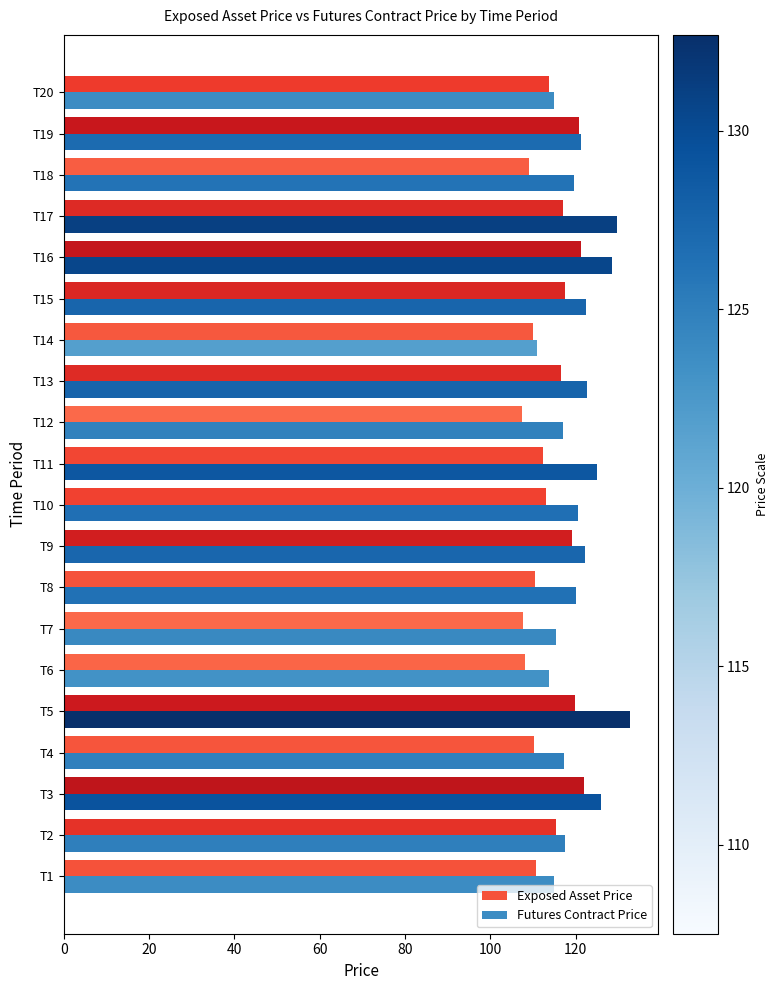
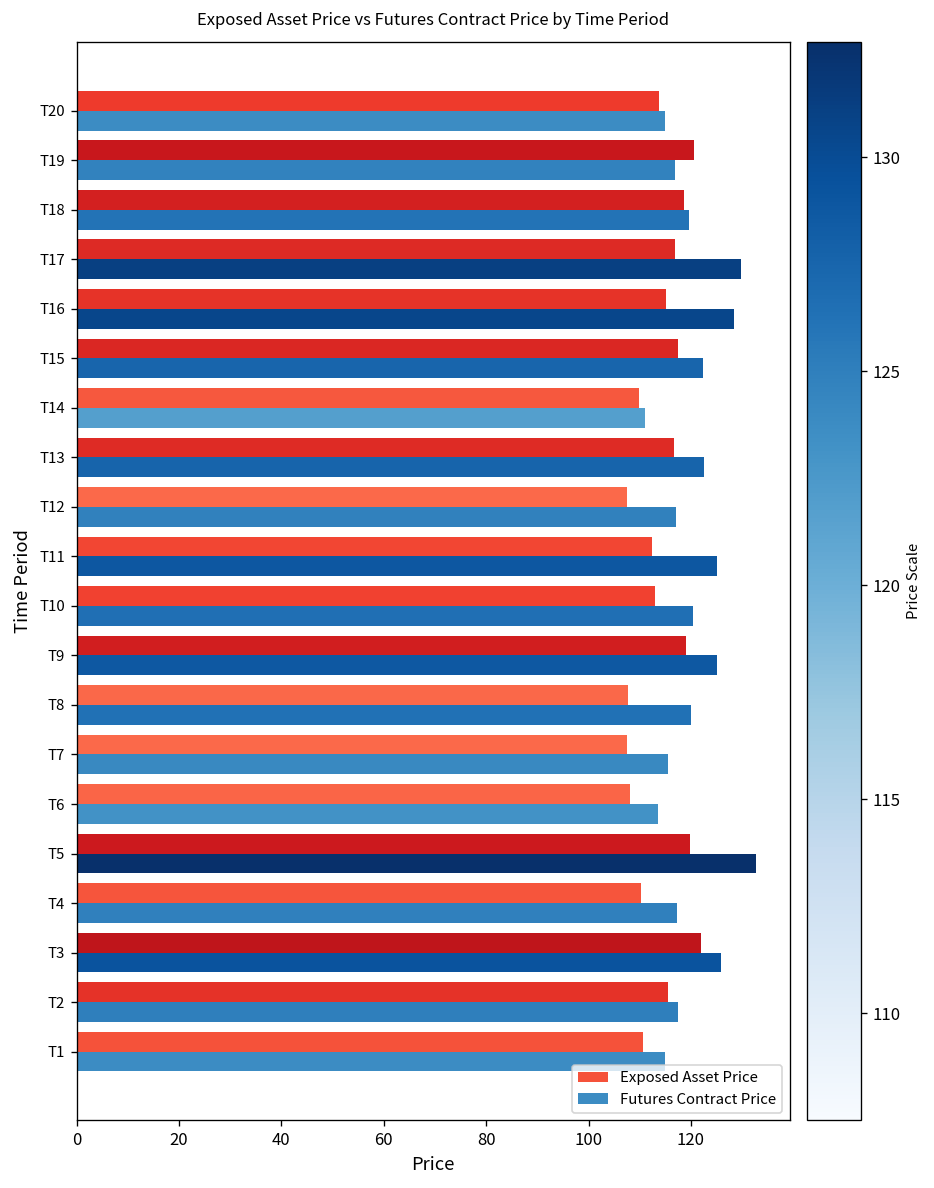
  {
    "Exposed Asset Price": {
      "T20": 114,
      "T19": 121,
-     "T18": 109,
+     "T18": 119,
      "T17": 117,
-     "T16": 121,
+     "T16": 115,
      "T15": 118,
      "T14": 110,
      "T13": 117,
      "T12": 108,
      "T11": 112,
      "T10": 113,
      "T9": 119,
-     "T8": 111,
+     "T8": 108,
      "T7": 108,
      "T6": 108,
      "T5": 120,
      "T4": 110,
      "T3": 122,
      "T2": 115,
      "T1": 111
    },
    "Futures Contract Price": {
      "T20": 115,
-     "T19": 121,
+     "T19": 117,
      "T18": 120,
      "T17": 130,
      "T16": 128,
      "T15": 122,
      "T14": 111,
      "T13": 123,
      "T12": 117,
      "T11": 125,
      "T10": 120,
-     "T9": 122,
+     "T9": 125,
      "T8": 120,
      "T7": 115,
      "T6": 114,
      "T5": 133,
      "T4": 117,
      "T3": 126,
      "T2": 117,
      "T1": 115
    }
  }
